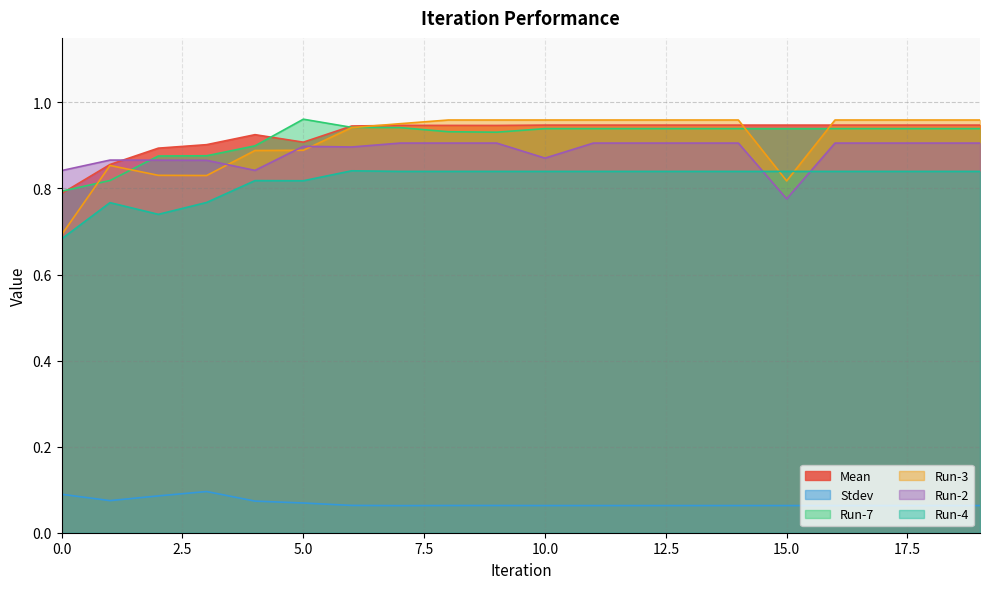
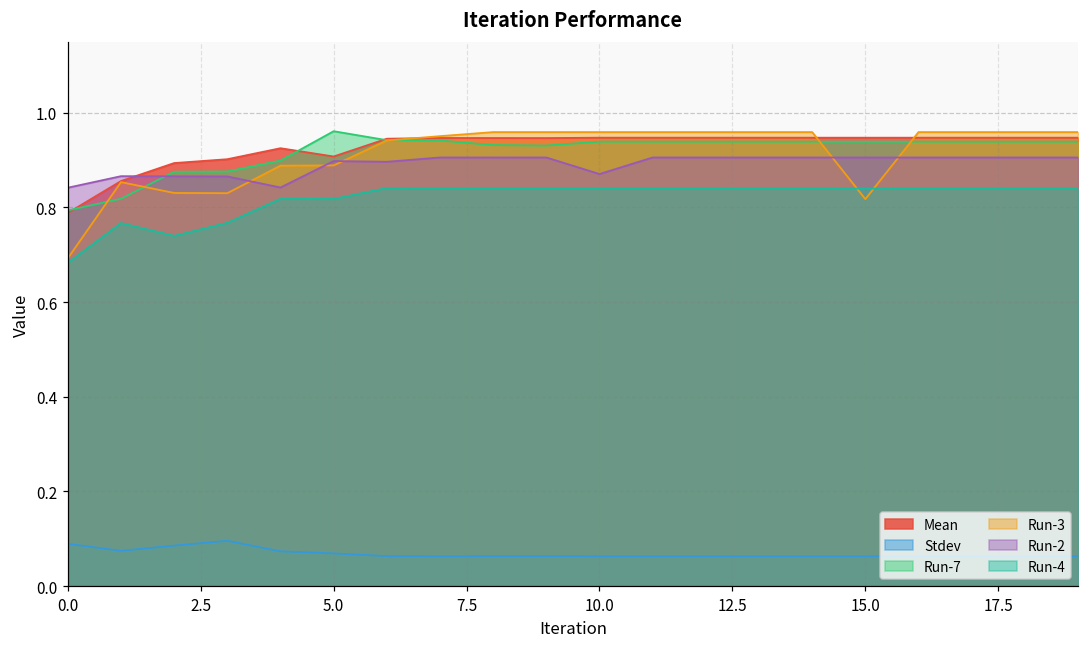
  {
    "Mean": {
      "5.0": 0.91,
      "10.0": 0.95,
      "15.0": 0.95
    },
    "Run-3": {
      "0.0": 0.69,
      "5.0": 0.89,
      "10.0": 0.96,
      "15.0": 0.82
    },
    "Run-2": {
      "0.0": 0.84,
      "5.0": 0.90,
      "10.0": 0.87,
-     "15.0": 0.78
+     "15.0": 0.91
    }
  }
